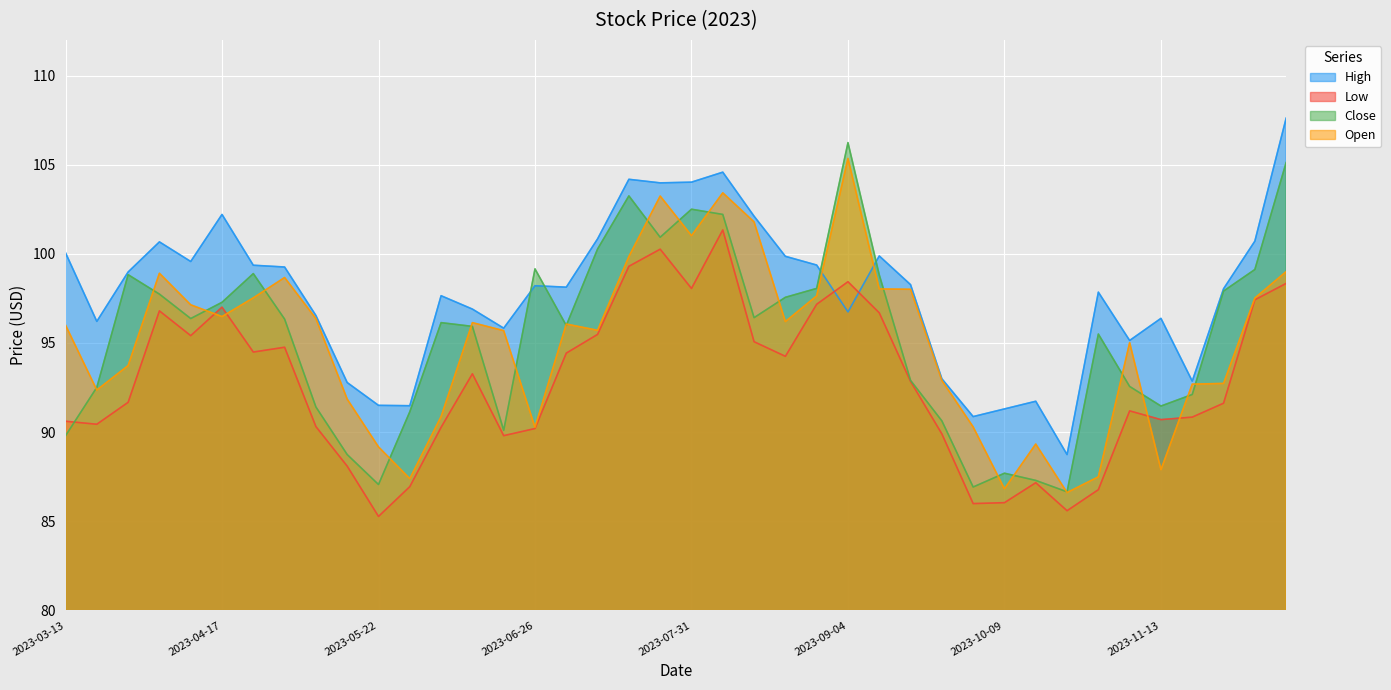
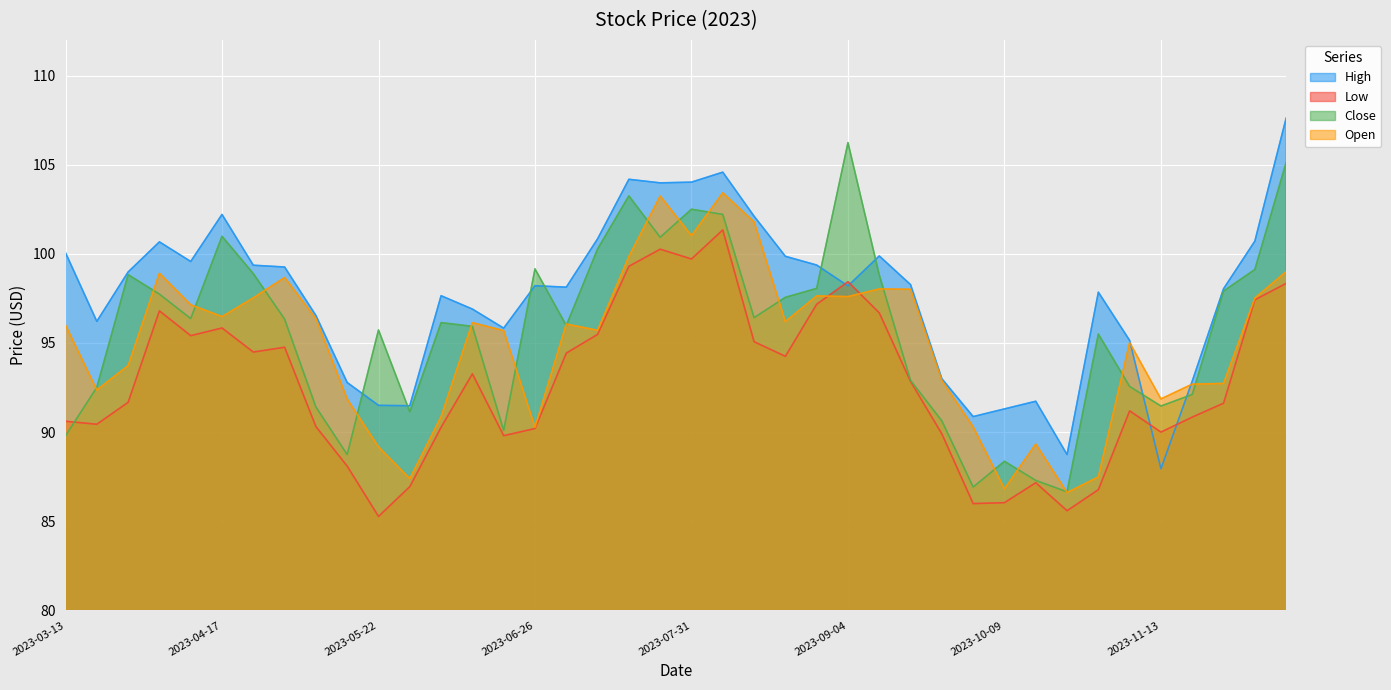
  {
    "High": {
      "2023-03-13": 100.1,
      "2023-04-17": 102.2,
      "2023-05-22": 91.5,
      "2023-06-26": 98.2,
      "2023-07-31": 104.0,
-     "2023-09-04": 96.7,
+     "2023-09-04": 98.2,
      "2023-10-09": 91.3,
-     "2023-11-13": 96.4
+     "2023-11-13": 87.9
    },
    "Low": {
      "2023-03-13": 90.6,
-     "2023-04-17": 97.0,
+     "2023-04-17": 95.8,
      "2023-05-22": 85.3,
-     "2023-07-31": 98.1,
+     "2023-07-31": 99.7,
      "2023-09-04": 98.4,
      "2023-10-09": 86.0,
-     "2023-11-13": 90.7
+     "2023-11-13": 90.0
    },
    "Close": {
      "2023-03-13": 89.8,
-     "2023-04-17": 97.3,
-     "2023-05-22": 87.1,
+     "2023-04-17": 101.0,
+     "2023-05-22": 95.7,
      "2023-06-26": 99.2,
      "2023-07-31": 102.5,
      "2023-09-04": 106.2,
-     "2023-10-09": 87.7,
+     "2023-10-09": 88.4,
      "2023-11-13": 91.5
    },
    "Open": {
      "2023-03-13": 96.0,
      "2023-04-17": 96.5,
      "2023-05-22": 89.2,
      "2023-07-31": 101.0,
-     "2023-09-04": 105.3,
+     "2023-09-04": 97.6,
      "2023-10-09": 86.8,
-     "2023-11-13": 87.9
+     "2023-11-13": 91.9
    }
  }
